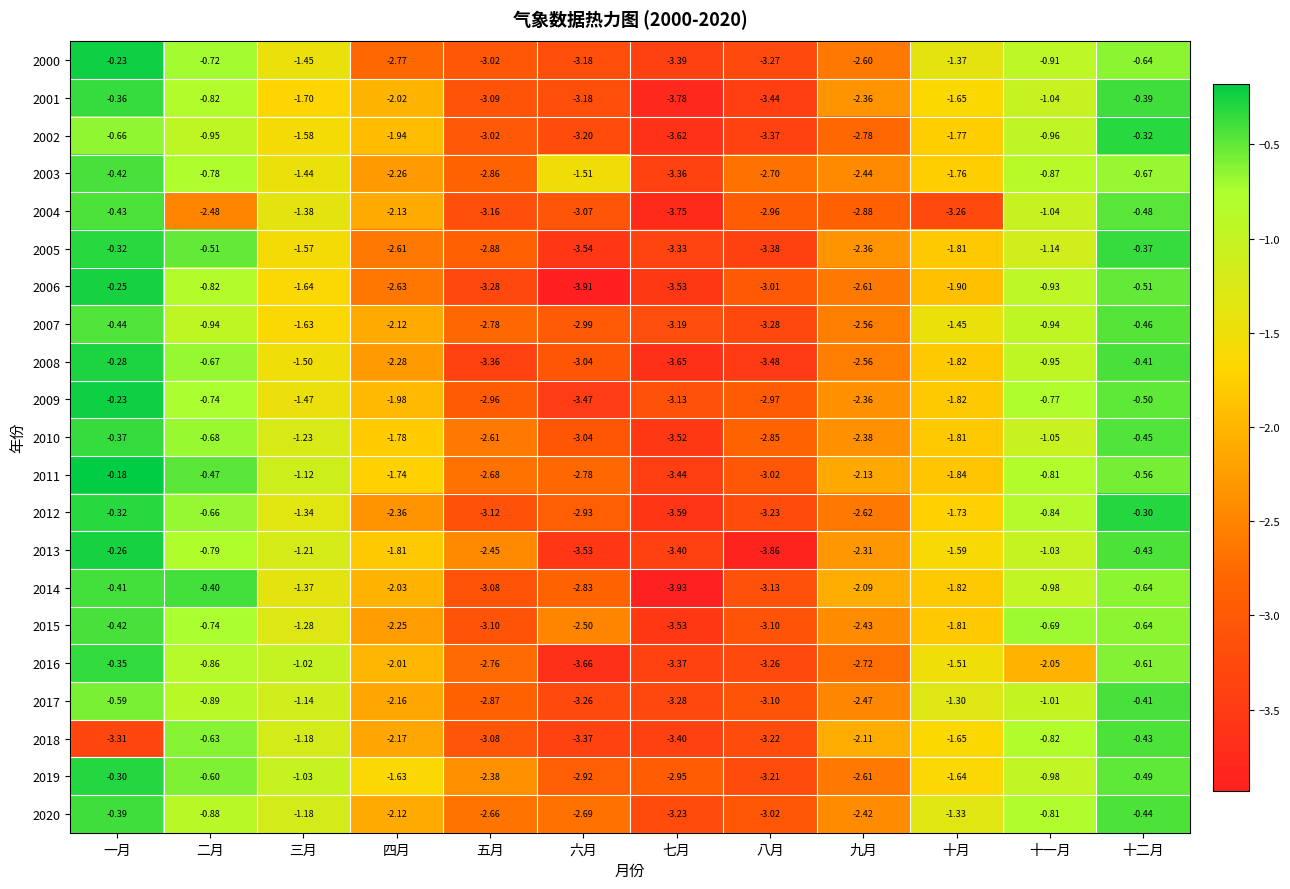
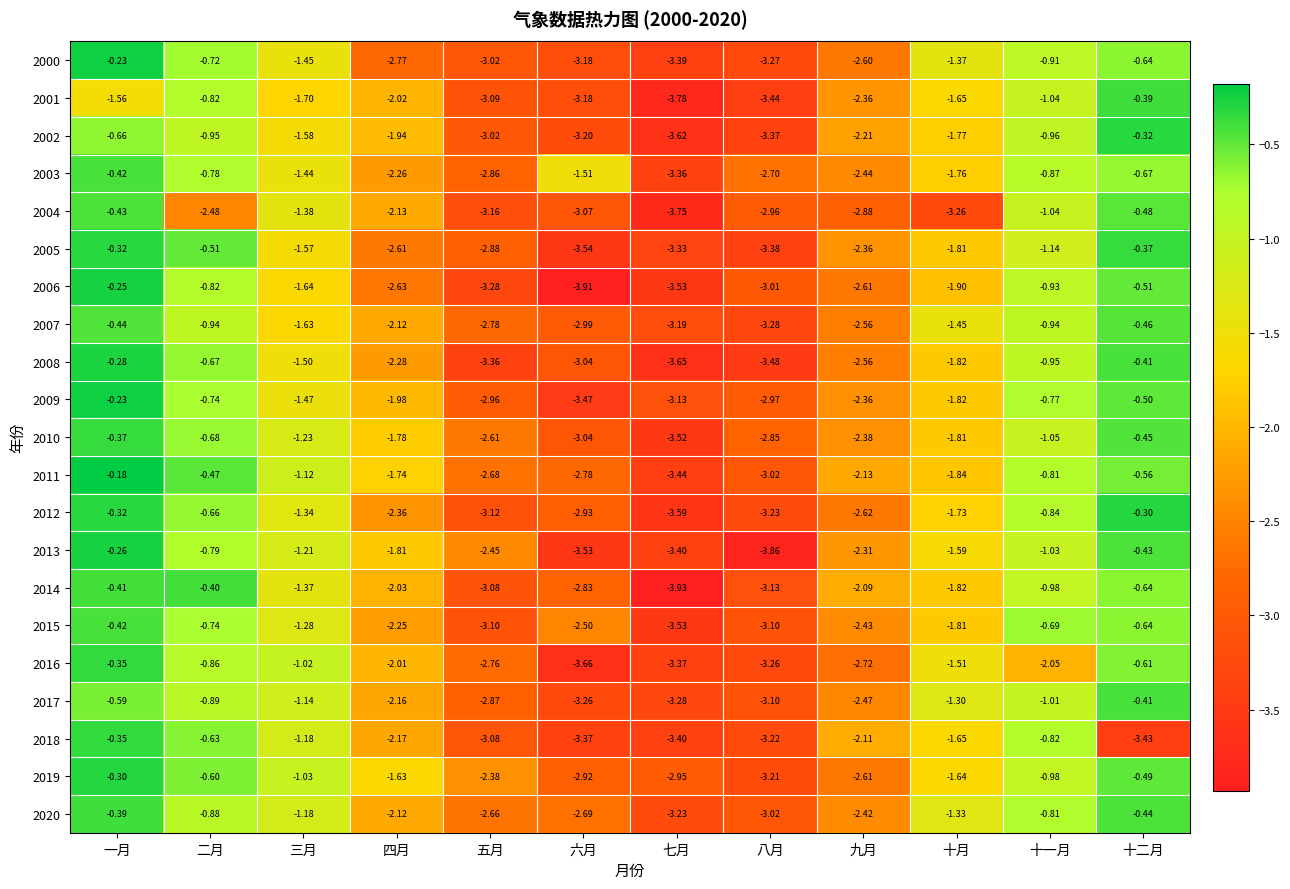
  {
    "2001": {
-     "一月": -0.36,
+     "一月": -1.56,
      "二月": -0.82,
      "三月": -1.70,
      "四月": -2.02,
      "五月": -3.09,
      "六月": -3.18,
      "七月": -3.78,
      "八月": -3.44,
      "九月": -2.36,
      "十月": -1.65,
      "十一月": -1.04,
      "十二月": -0.39
    },
    "2002": {
      "一月": -0.66,
      "二月": -0.95,
      "三月": -1.58,
      "四月": -1.94,
      "五月": -3.02,
      "六月": -3.20,
      "七月": -3.62,
      "八月": -3.37,
-     "九月": -2.78,
+     "九月": -2.21,
      "十月": -1.77,
      "十一月": -0.96,
      "十二月": -0.32
    },
    "2018": {
-     "一月": -3.31,
+     "一月": -0.35,
      "二月": -0.63,
      "三月": -1.18,
      "四月": -2.17,
      "五月": -3.08,
      "六月": -3.37,
      "七月": -3.40,
      "八月": -3.22,
      "九月": -2.11,
      "十月": -1.65,
      "十一月": -0.82,
-     "十二月": -0.43
+     "十二月": -3.43
    }
  }
